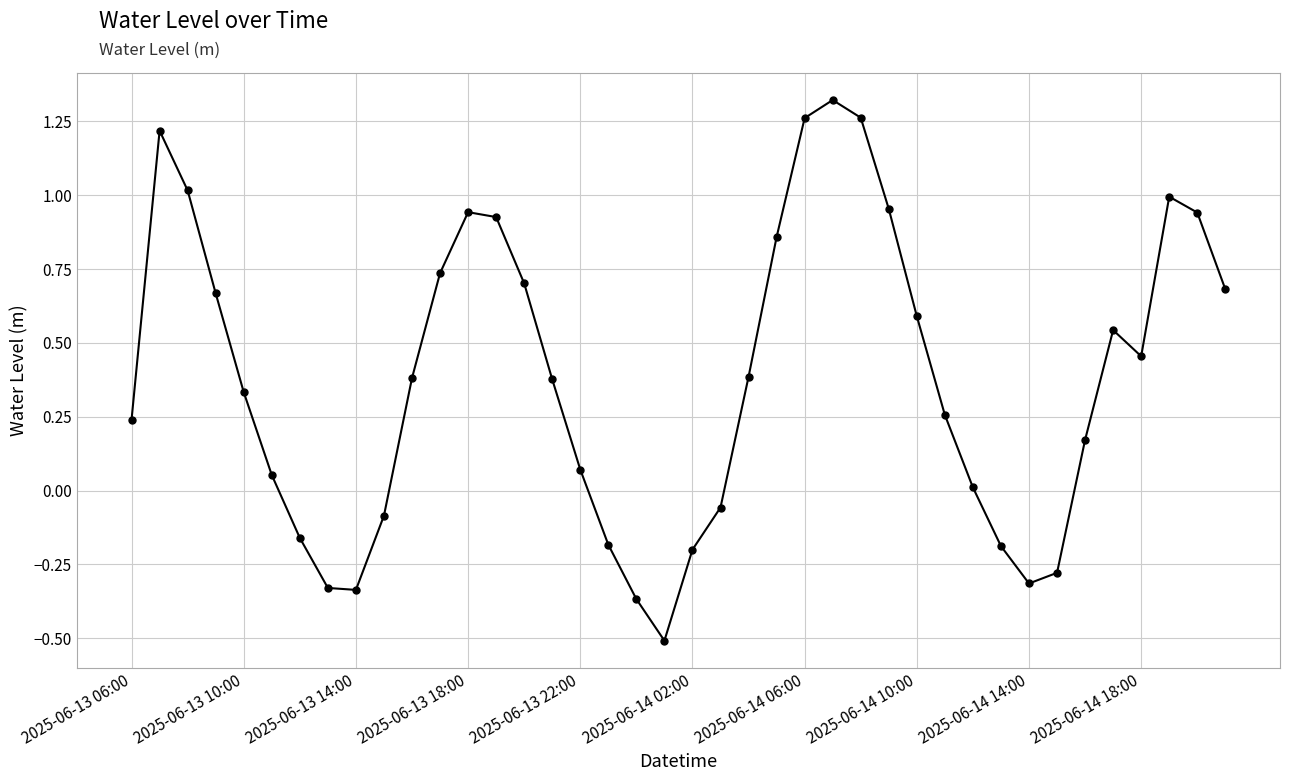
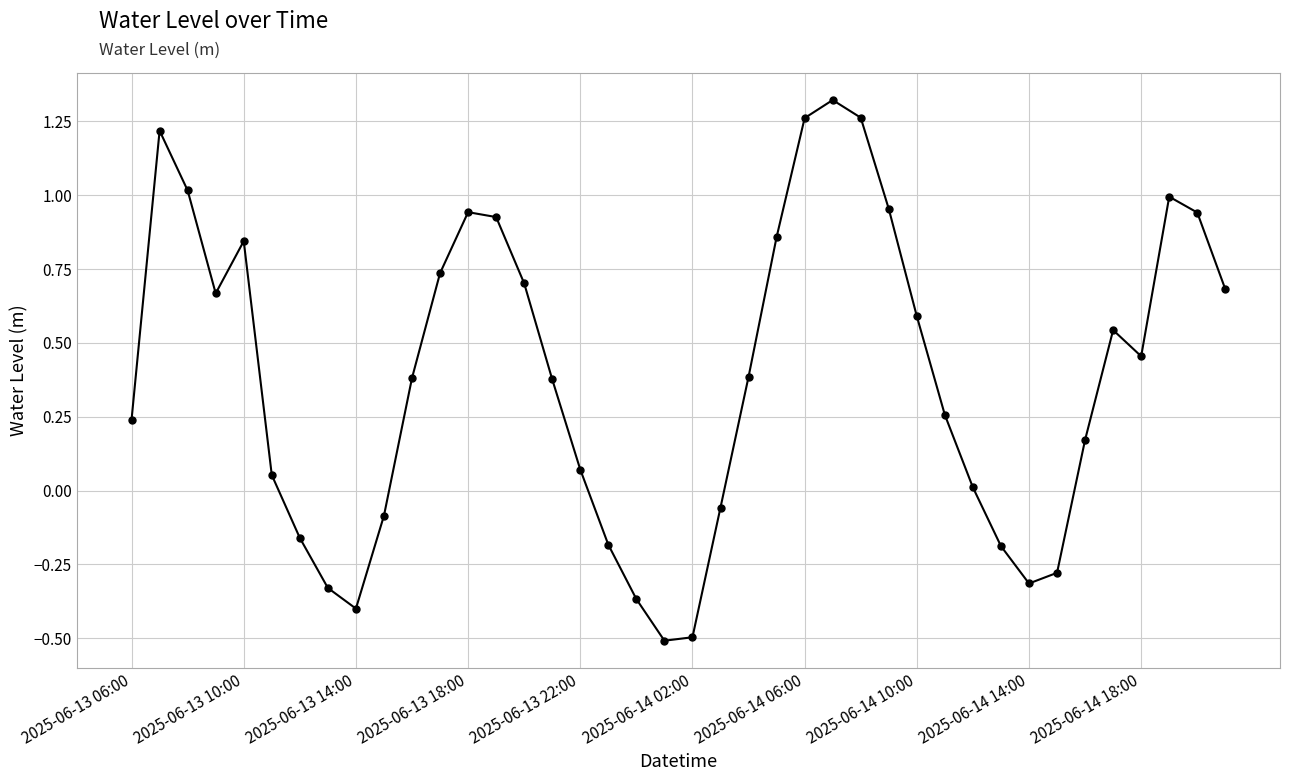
  {
    "2025-06-13 06:00": 0.24,
-   "2025-06-13 10:00": 0.33,
-   "2025-06-13 14:00": -0.34,
+   "2025-06-13 10:00": 0.84,
+   "2025-06-13 14:00": -0.40,
    "2025-06-13 18:00": 0.94,
    "2025-06-13 22:00": 0.07,
-   "2025-06-14 02:00": -0.20,
+   "2025-06-14 02:00": -0.50,
    "2025-06-14 06:00": 1.26,
    "2025-06-14 10:00": 0.59,
    "2025-06-14 14:00": -0.31,
    "2025-06-14 18:00": 0.45
  }
